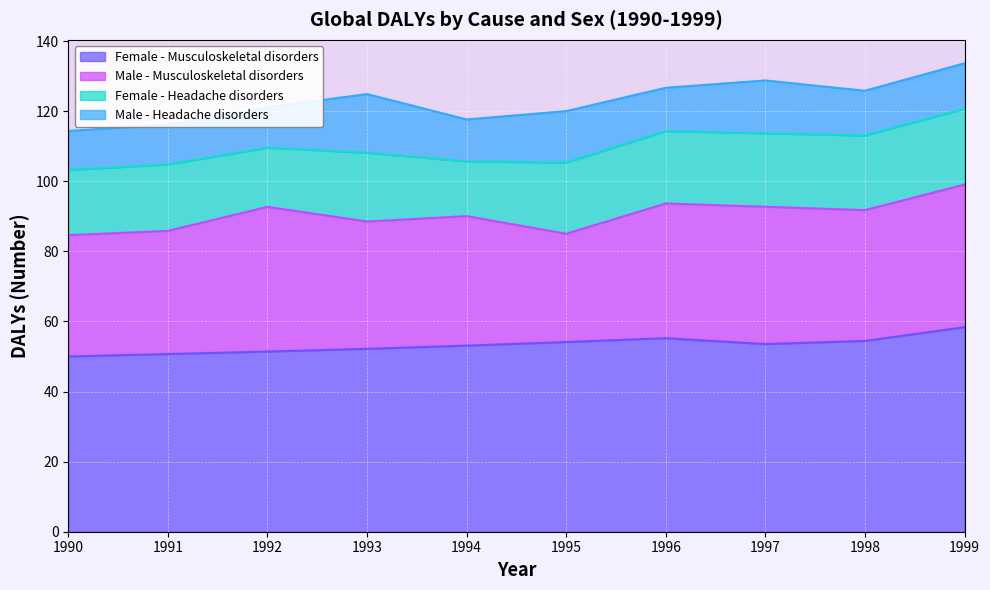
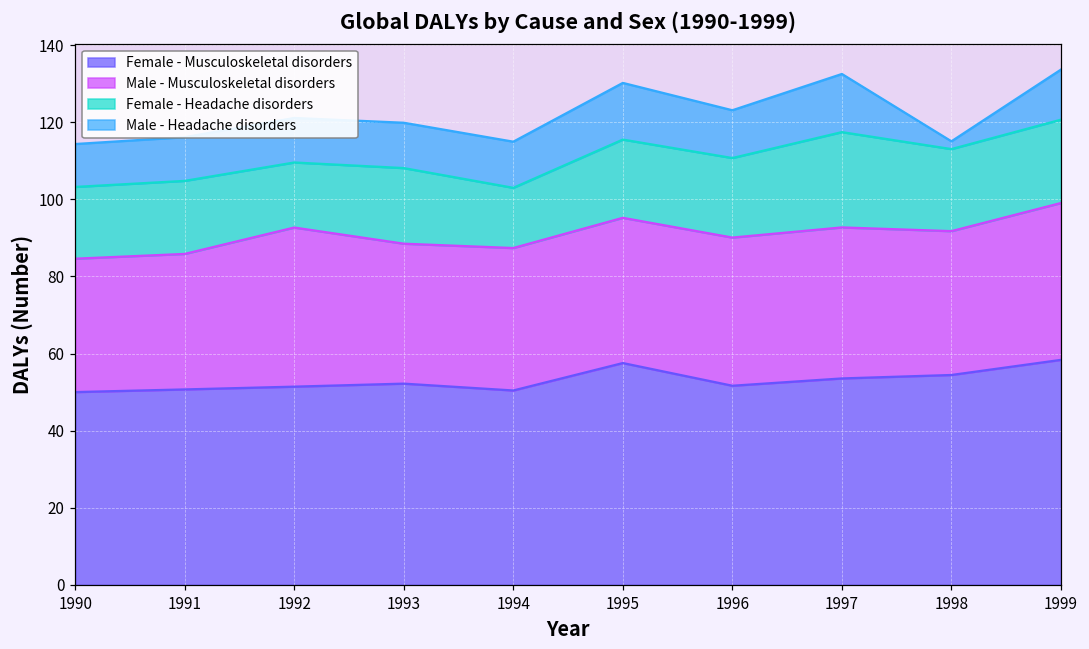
  {
    "Female - Musculoskeletal disorders": {
      "1990": 50,
      "1991": 51,
      "1992": 51,
      "1993": 52,
-     "1994": 53,
-     "1995": 54,
-     "1996": 55,
+     "1994": 50,
+     "1995": 58,
+     "1996": 52,
      "1997": 54,
      "1998": 54,
      "1999": 58
    },
    "Male - Musculoskeletal disorders": {
      "1990": 35,
      "1991": 35,
      "1992": 41,
      "1993": 36,
      "1994": 37,
-     "1995": 31,
+     "1995": 38,
      "1996": 38,
      "1997": 39,
      "1998": 37,
      "1999": 41
    },
    "Female - Headache disorders": {
      "1990": 19,
      "1991": 19,
      "1992": 17,
      "1993": 20,
      "1994": 16,
      "1995": 20,
      "1996": 21,
-     "1997": 21,
+     "1997": 25,
      "1998": 21,
      "1999": 22
    },
    "Male - Headache disorders": {
      "1990": 11,
-     "1993": 17,
+     "1993": 12,
      "1994": 12,
      "1995": 15,
      "1996": 12,
      "1997": 15,
-     "1998": 13,
+     "1998": 2,
      "1999": 13
    }
  }
